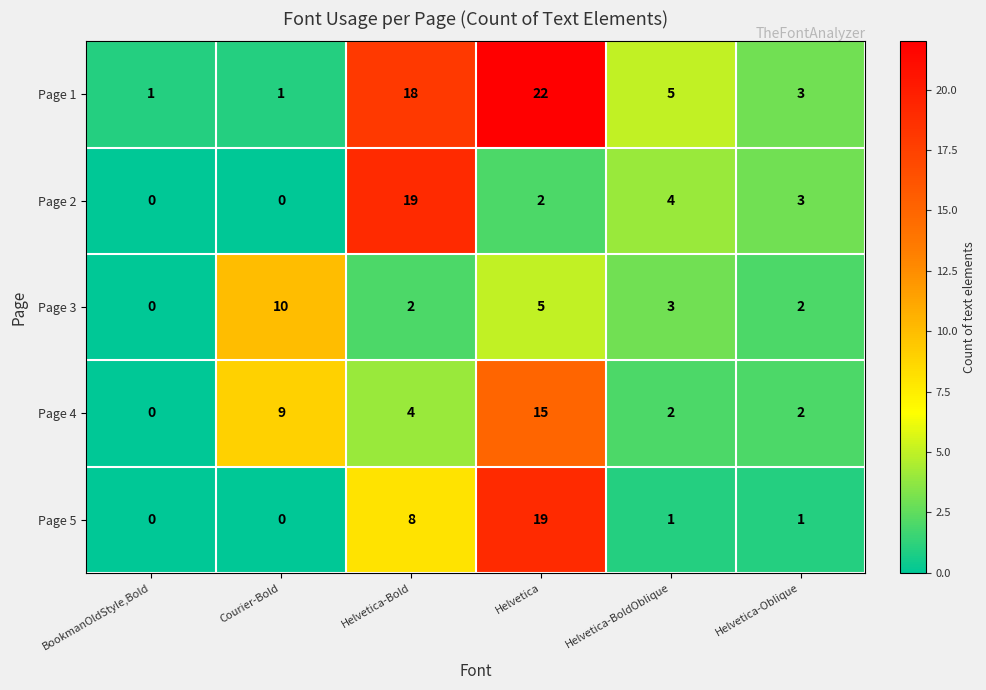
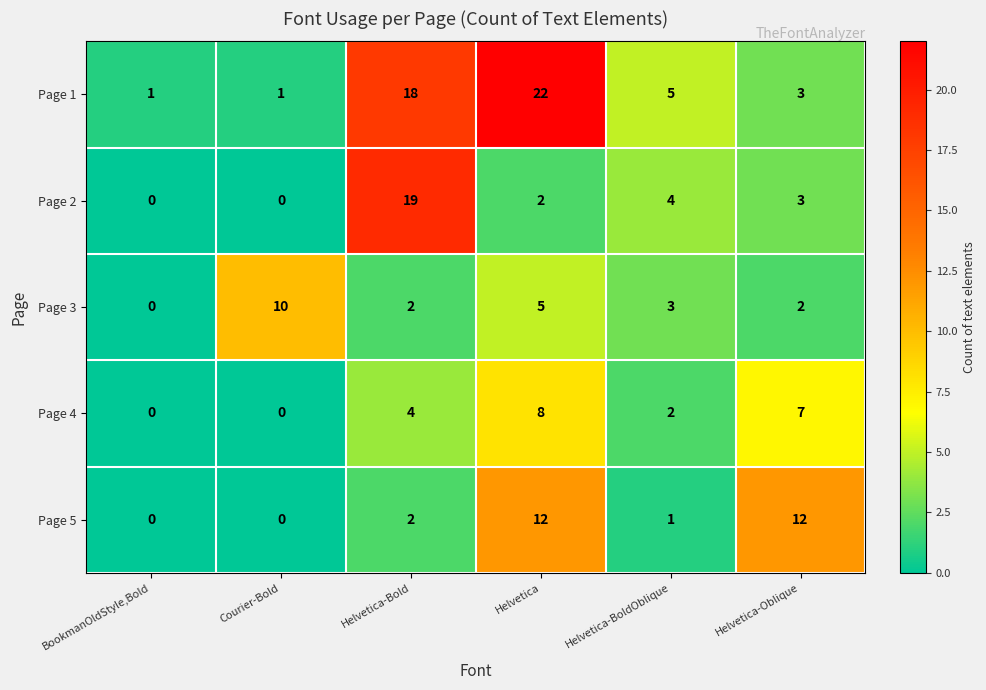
  {
    "Page 1": {
      "BookmanOldStyle,Bold": 1,
      "Courier-Bold": 1,
      "Helvetica-Bold": 18,
      "Helvetica": 22,
      "Helvetica-BoldOblique": 5,
      "Helvetica-Oblique": 3
    },
    "Page 2": {
      "BookmanOldStyle,Bold": 0,
      "Courier-Bold": 0,
      "Helvetica-Bold": 19,
      "Helvetica": 2,
      "Helvetica-BoldOblique": 4,
      "Helvetica-Oblique": 3
    },
    "Page 3": {
      "BookmanOldStyle,Bold": 0,
      "Courier-Bold": 10,
      "Helvetica-Bold": 2,
      "Helvetica": 5,
      "Helvetica-BoldOblique": 3,
      "Helvetica-Oblique": 2
    },
    "Page 4": {
      "BookmanOldStyle,Bold": 0,
-     "Courier-Bold": 9,
+     "Courier-Bold": 0,
      "Helvetica-Bold": 4,
-     "Helvetica": 15,
+     "Helvetica": 8,
      "Helvetica-BoldOblique": 2,
-     "Helvetica-Oblique": 2
+     "Helvetica-Oblique": 7
    },
    "Page 5": {
      "BookmanOldStyle,Bold": 0,
      "Courier-Bold": 0,
-     "Helvetica-Bold": 8,
-     "Helvetica": 19,
+     "Helvetica-Bold": 2,
+     "Helvetica": 12,
      "Helvetica-BoldOblique": 1,
-     "Helvetica-Oblique": 1
+     "Helvetica-Oblique": 12
    }
  }
